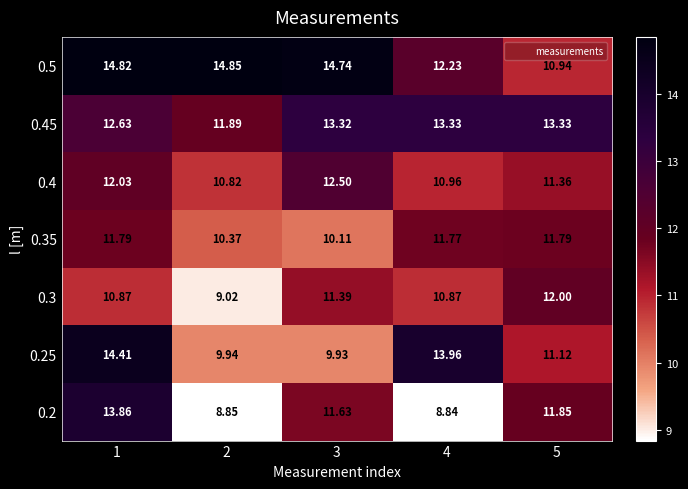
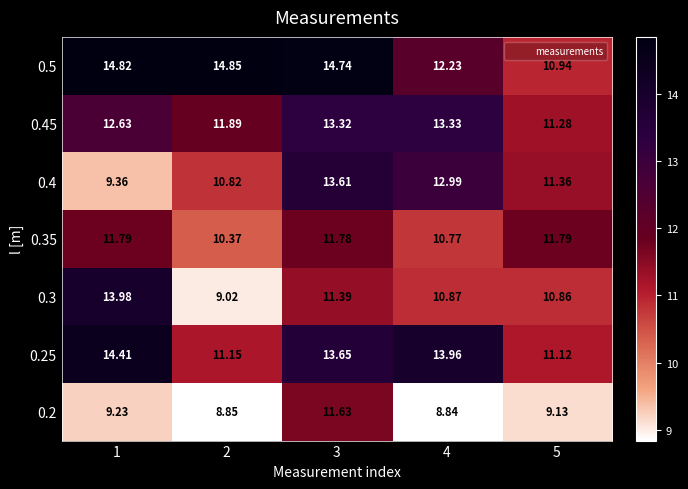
  {
    "0.5": {
      "1": 14.82,
      "2": 14.85,
      "3": 14.74,
      "4": 12.23
    },
    "0.45": {
      "1": 12.63,
      "2": 11.89,
      "3": 13.32,
      "4": 13.33,
-     "5": 13.33
+     "5": 11.28
    },
    "0.4": {
-     "1": 12.03,
+     "1": 9.36,
      "2": 10.82,
-     "3": 12.50,
-     "4": 10.96,
+     "3": 13.61,
+     "4": 12.99,
      "5": 11.36
    },
    "0.35": {
      "1": 11.79,
      "2": 10.37,
-     "3": 10.11,
-     "4": 11.77,
+     "3": 11.78,
+     "4": 10.77,
      "5": 11.79
    },
    "0.3": {
-     "1": 10.87,
+     "1": 13.98,
      "2": 9.02,
      "3": 11.39,
      "4": 10.87,
-     "5": 12.00
+     "5": 10.86
    },
    "0.25": {
      "1": 14.41,
-     "2": 9.94,
-     "3": 9.93,
+     "2": 11.15,
+     "3": 13.65,
      "4": 13.96,
      "5": 11.12
    },
    "0.2": {
-     "1": 13.86,
+     "1": 9.23,
      "2": 8.85,
      "3": 11.63,
      "4": 8.84,
-     "5": 11.85
+     "5": 9.13
    }
  }
